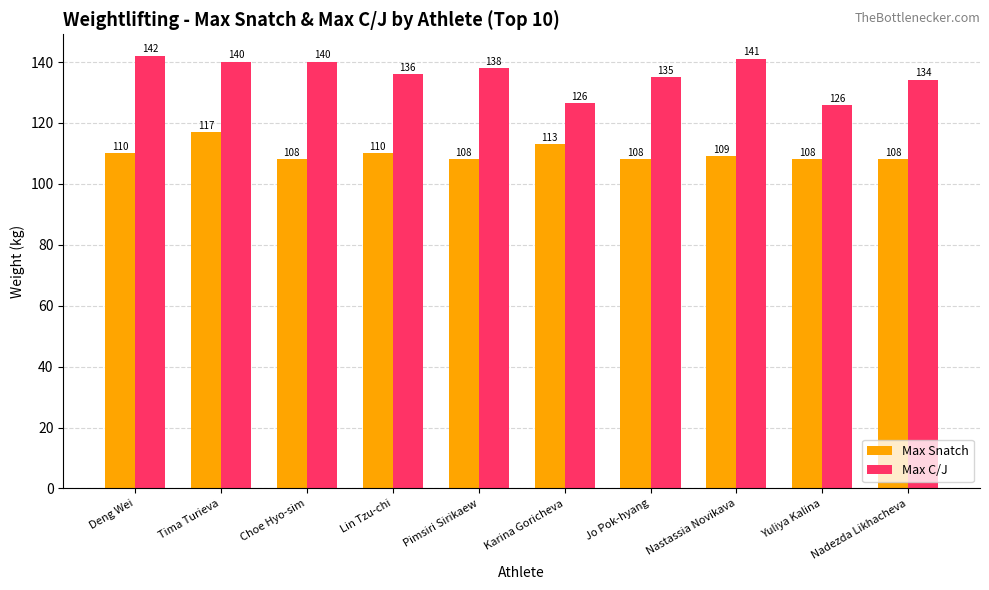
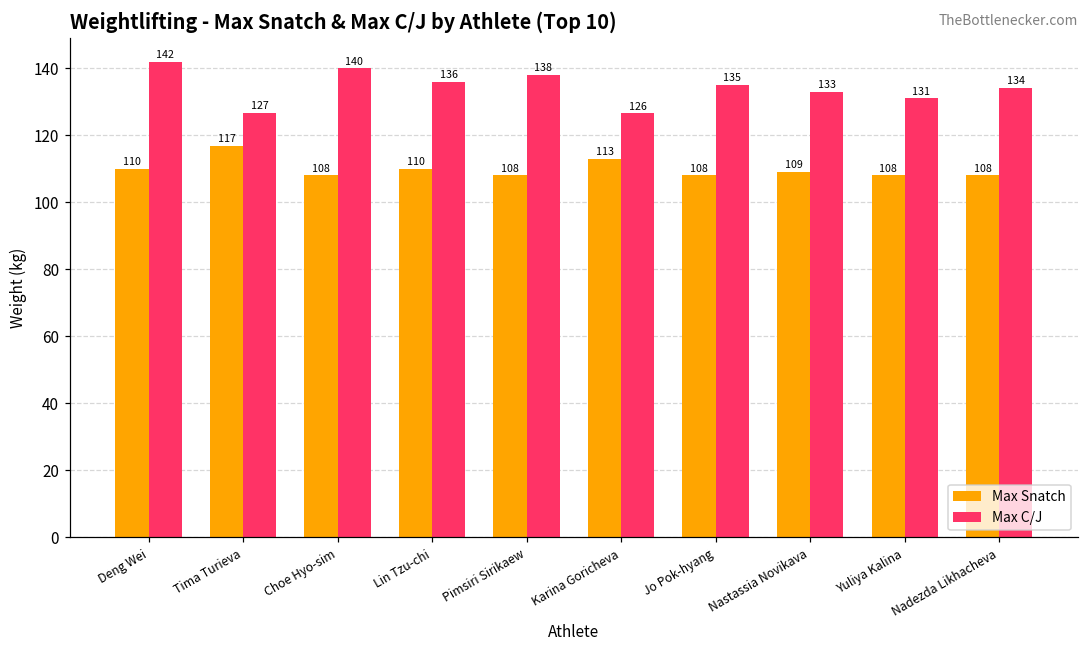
  {
    "Max Snatch": {
      "Deng Wei": 110,
      "Tima Turieva": 117,
      "Choe Hyo-sim": 108,
      "Lin Tzu-chi": 110,
      "Pimsiri Sirikaew": 108,
      "Karina Goricheva": 113,
      "Jo Pok-hyang": 108,
      "Nastassia Novikava": 109,
      "Yuliya Kalina": 108,
      "Nadezda Likhacheva": 108
    },
    "Max C/J": {
      "Deng Wei": 142,
-     "Tima Turieva": 140,
+     "Tima Turieva": 127,
      "Choe Hyo-sim": 140,
      "Lin Tzu-chi": 136,
      "Pimsiri Sirikaew": 138,
      "Karina Goricheva": 126,
      "Jo Pok-hyang": 135,
-     "Nastassia Novikava": 141,
-     "Yuliya Kalina": 126,
+     "Nastassia Novikava": 133,
+     "Yuliya Kalina": 131,
      "Nadezda Likhacheva": 134
    }
  }
